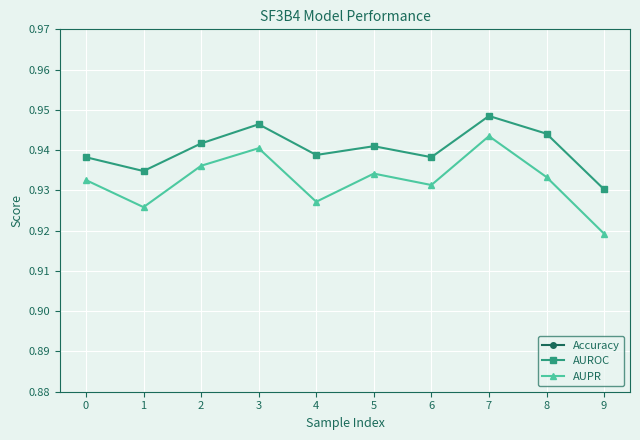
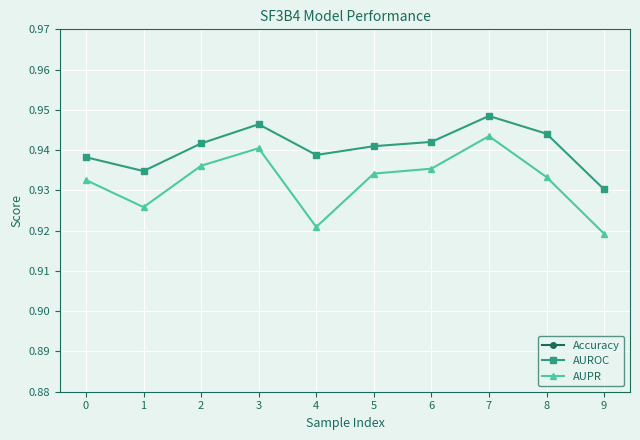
  {
    "AUROC": {
      "0": 0.938,
      "1": 0.935,
      "2": 0.942,
      "3": 0.946,
      "4": 0.939,
      "5": 0.941,
-     "6": 0.938,
+     "6": 0.942,
      "7": 0.948,
      "8": 0.944,
      "9": 0.930
    },
    "AUPR": {
      "0": 0.933,
      "1": 0.926,
      "2": 0.936,
      "3": 0.940,
-     "4": 0.927,
+     "4": 0.921,
      "5": 0.934,
-     "6": 0.931,
+     "6": 0.935,
      "7": 0.943,
      "8": 0.933,
      "9": 0.919
    }
  }
